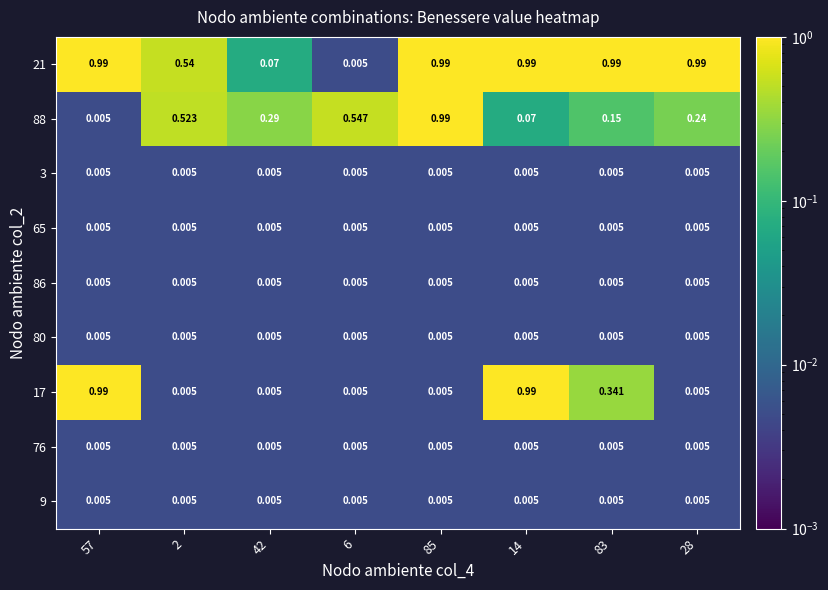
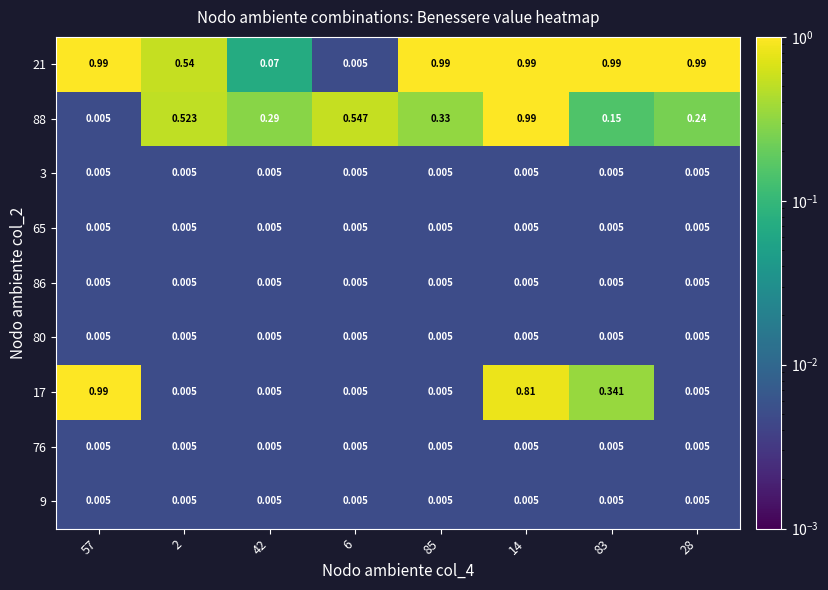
  {
    "21": {
      "57": 0.99,
      "2": 0.54,
      "42": 0.07,
      "6": 0.005,
      "85": 0.99,
      "14": 0.99,
      "83": 0.99,
      "28": 0.99
    },
    "88": {
      "57": 0.005,
      "2": 0.523,
      "42": 0.29,
      "6": 0.547,
-     "85": 0.99,
-     "14": 0.07,
+     "85": 0.33,
+     "14": 0.99,
      "83": 0.15,
      "28": 0.24
    },
    "3": {
      "57": 0.005,
      "2": 0.005,
      "42": 0.005,
      "6": 0.005,
      "85": 0.005,
      "14": 0.005,
      "83": 0.005,
      "28": 0.005
    },
    "65": {
      "57": 0.005,
      "2": 0.005,
      "42": 0.005,
      "6": 0.005,
      "85": 0.005,
      "14": 0.005,
      "83": 0.005,
      "28": 0.005
    },
    "86": {
      "57": 0.005,
      "2": 0.005,
      "42": 0.005,
      "6": 0.005,
      "85": 0.005,
      "14": 0.005,
      "83": 0.005,
      "28": 0.005
    },
    "80": {
      "57": 0.005,
      "2": 0.005,
      "42": 0.005,
      "6": 0.005,
      "85": 0.005,
      "14": 0.005,
      "83": 0.005,
      "28": 0.005
    },
    "17": {
      "57": 0.99,
      "2": 0.005,
      "42": 0.005,
      "6": 0.005,
      "85": 0.005,
-     "14": 0.99,
+     "14": 0.81,
      "83": 0.341,
      "28": 0.005
    },
    "76": {
      "57": 0.005,
      "2": 0.005,
      "42": 0.005,
      "6": 0.005,
      "85": 0.005,
      "14": 0.005,
      "83": 0.005,
      "28": 0.005
    },
    "9": {
      "57": 0.005,
      "2": 0.005,
      "42": 0.005,
      "6": 0.005,
      "85": 0.005,
      "14": 0.005,
      "83": 0.005,
      "28": 0.005
    }
  }
